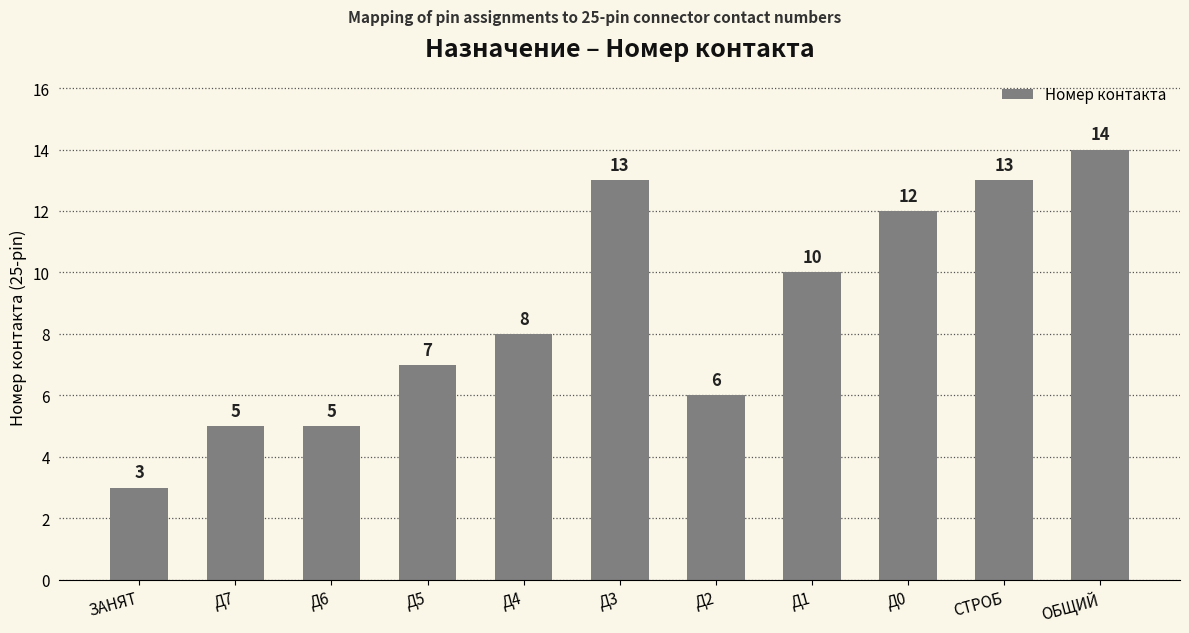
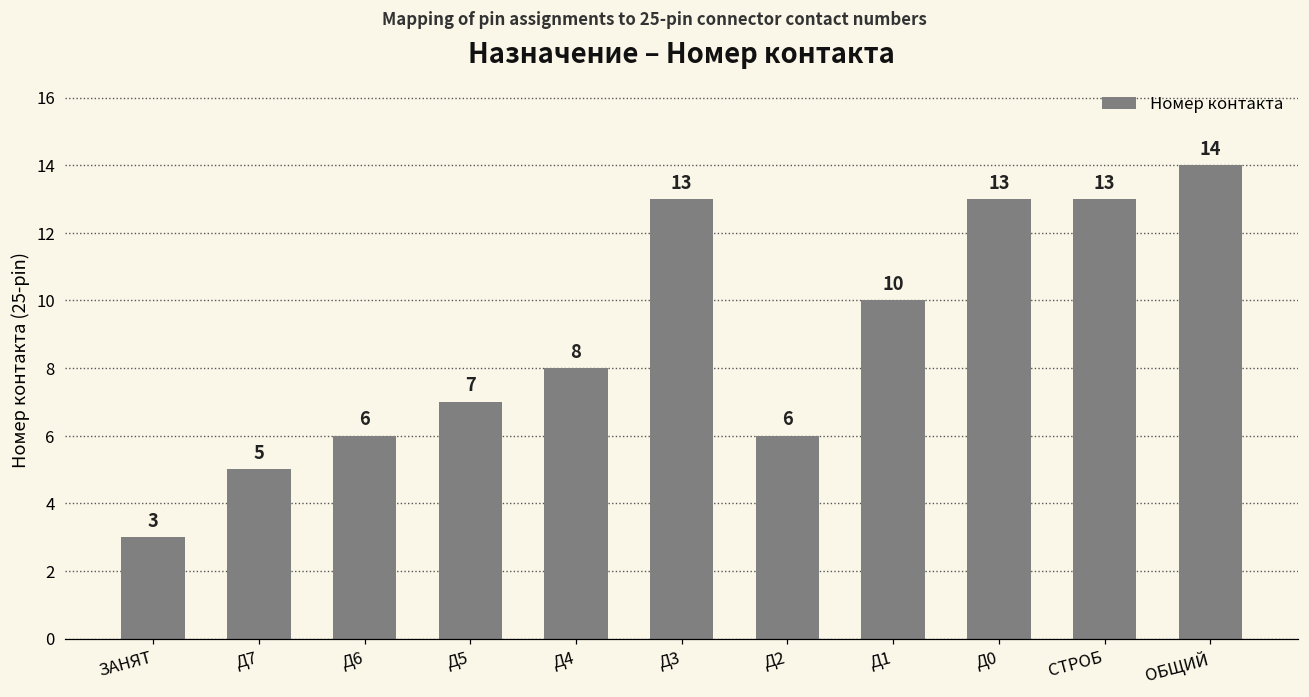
  {
    "ЗАНЯТ": 3,
    "Д7": 5,
-   "Д6": 5,
+   "Д6": 6,
    "Д5": 7,
    "Д4": 8,
    "Д3": 13,
    "Д2": 6,
    "Д1": 10,
-   "Д0": 12,
+   "Д0": 13,
    "СТРОБ": 13,
    "ОБЩИЙ": 14
  }
